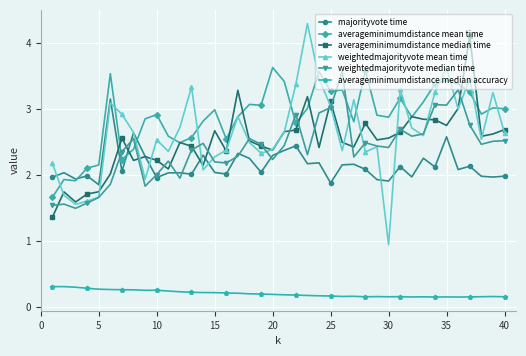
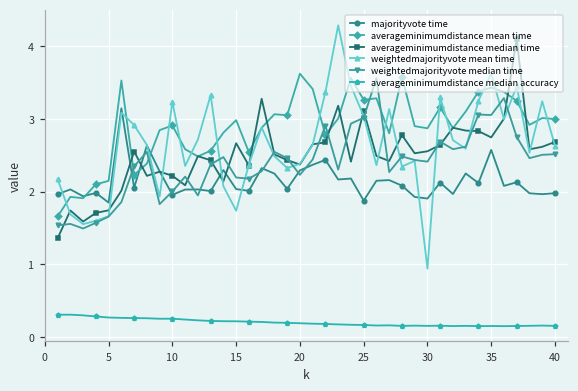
  {
    "weightedmajorityvote mean time": {
-     "10": 2.5,
-     "15": 2.3,
+     "10": 3.2,
+     "15": 1.7,
      "30": 0.9,
      "40": 2.6
    }
  }
